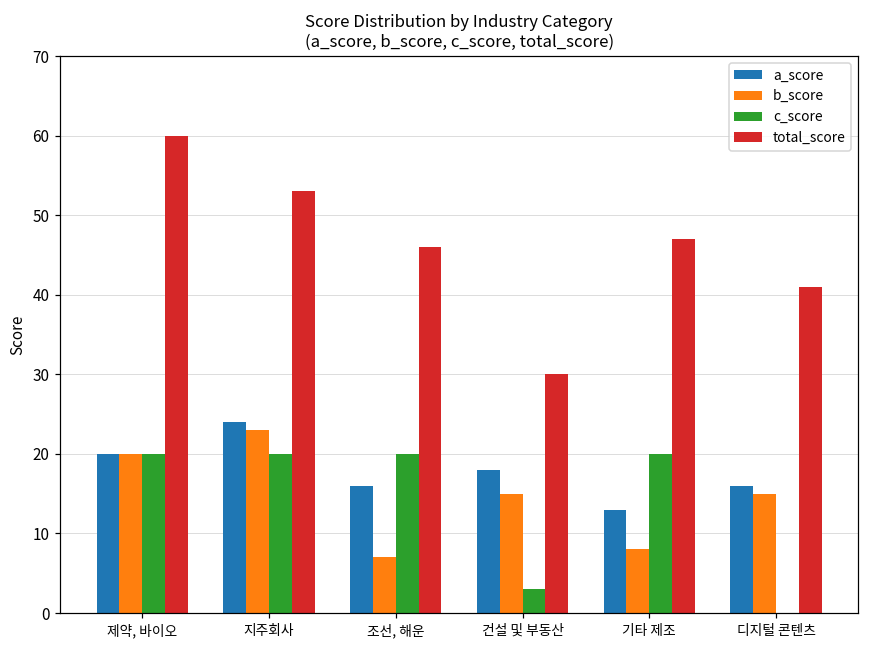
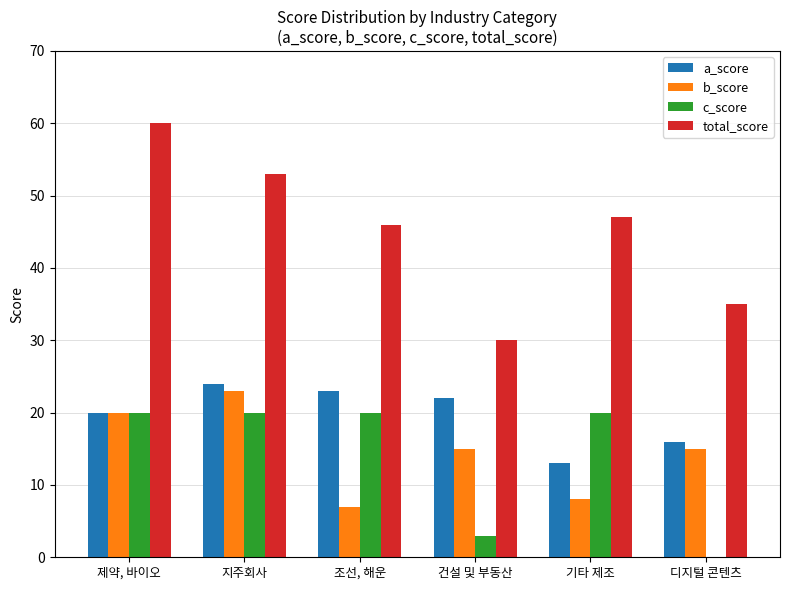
  {
    "a_score": {
      "제약, 바이오": 20,
      "지주회사": 24,
-     "조선, 해운": 16,
-     "건설 및 부동산": 18,
+     "조선, 해운": 23,
+     "건설 및 부동산": 22,
      "기타 제조": 13,
      "디지털 콘텐츠": 16
    },
    "b_score": {
      "제약, 바이오": 20,
      "지주회사": 23,
      "조선, 해운": 7,
      "건설 및 부동산": 15,
      "기타 제조": 8,
      "디지털 콘텐츠": 15
    },
    "c_score": {
      "제약, 바이오": 20,
      "지주회사": 20,
      "조선, 해운": 20,
      "건설 및 부동산": 3,
      "기타 제조": 20,
      "디지털 콘텐츠": 0
    },
    "total_score": {
      "제약, 바이오": 60,
      "지주회사": 53,
      "조선, 해운": 46,
      "건설 및 부동산": 30,
      "기타 제조": 47,
-     "디지털 콘텐츠": 41
+     "디지털 콘텐츠": 35
    }
  }
